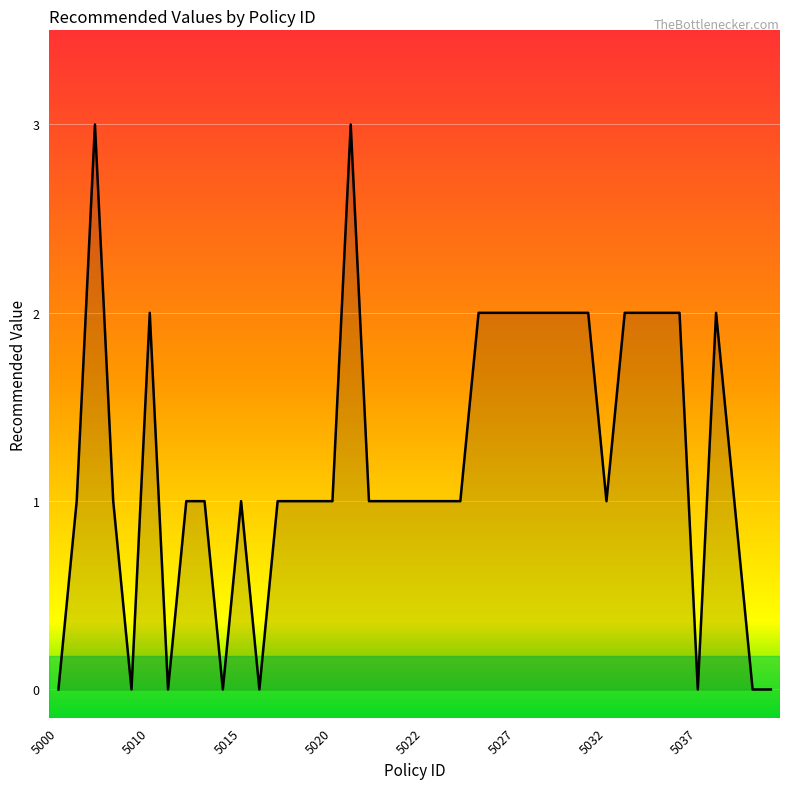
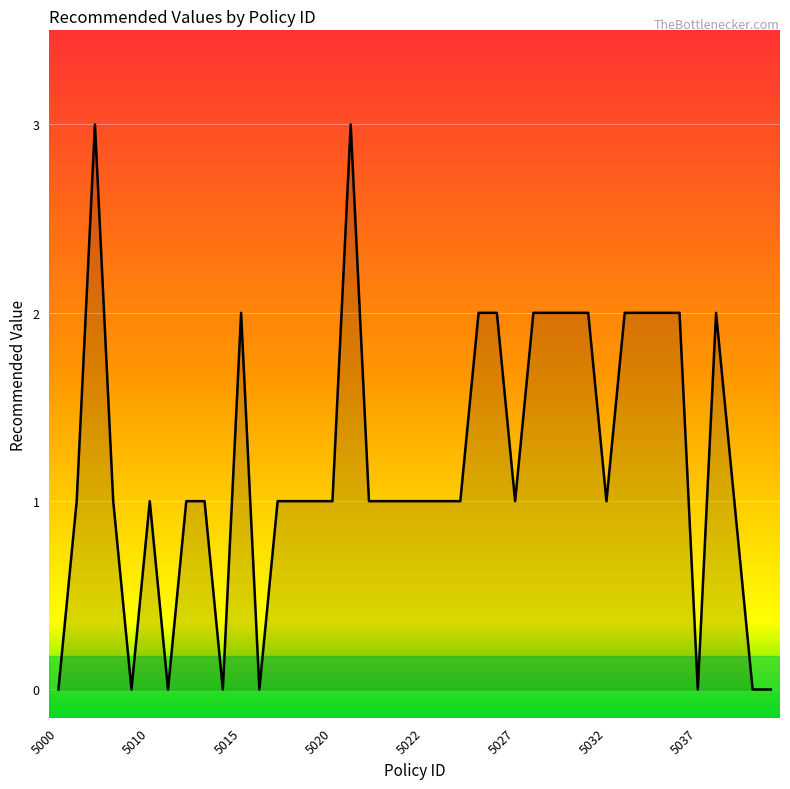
  {
-   "5010": 2,
-   "5015": 1,
+   "5010": 1,
+   "5015": 2,
    "5020": 1,
    "5022": 1,
-   "5027": 2,
+   "5027": 1,
    "5032": 1
  }
